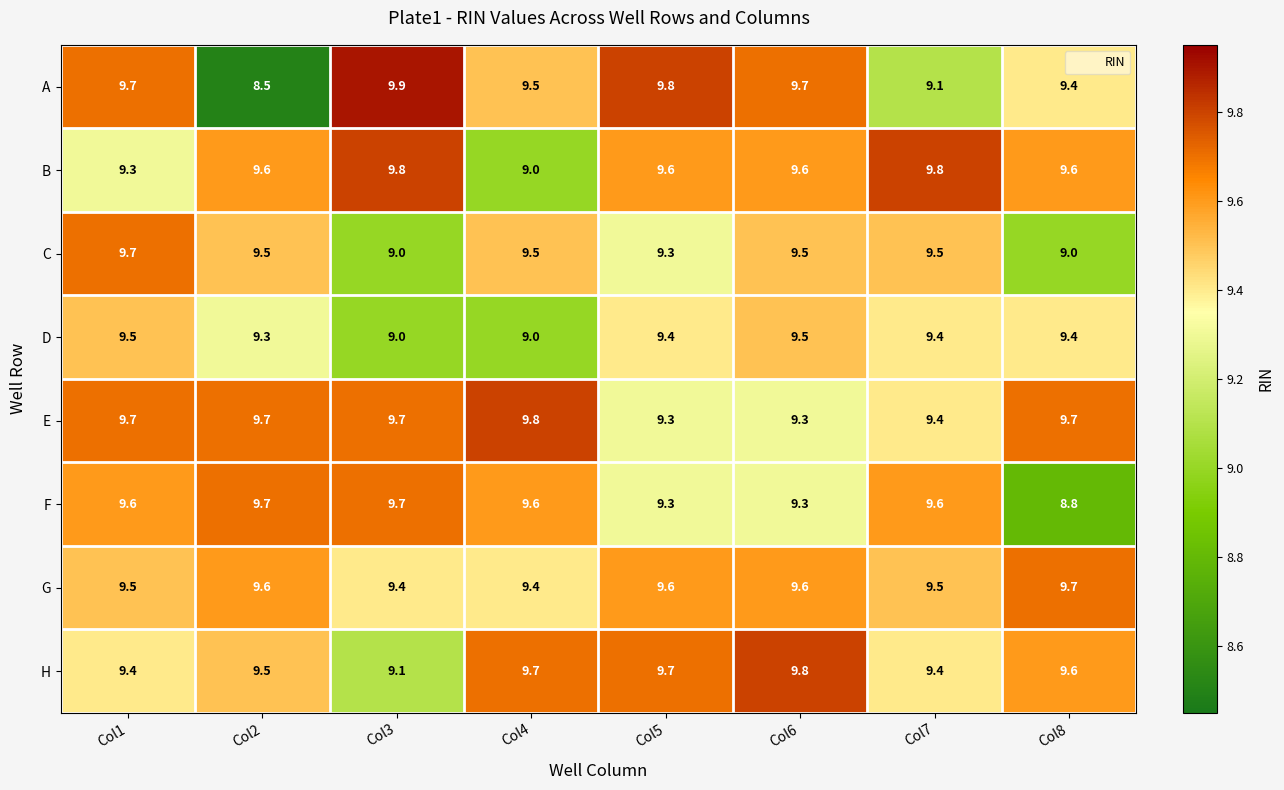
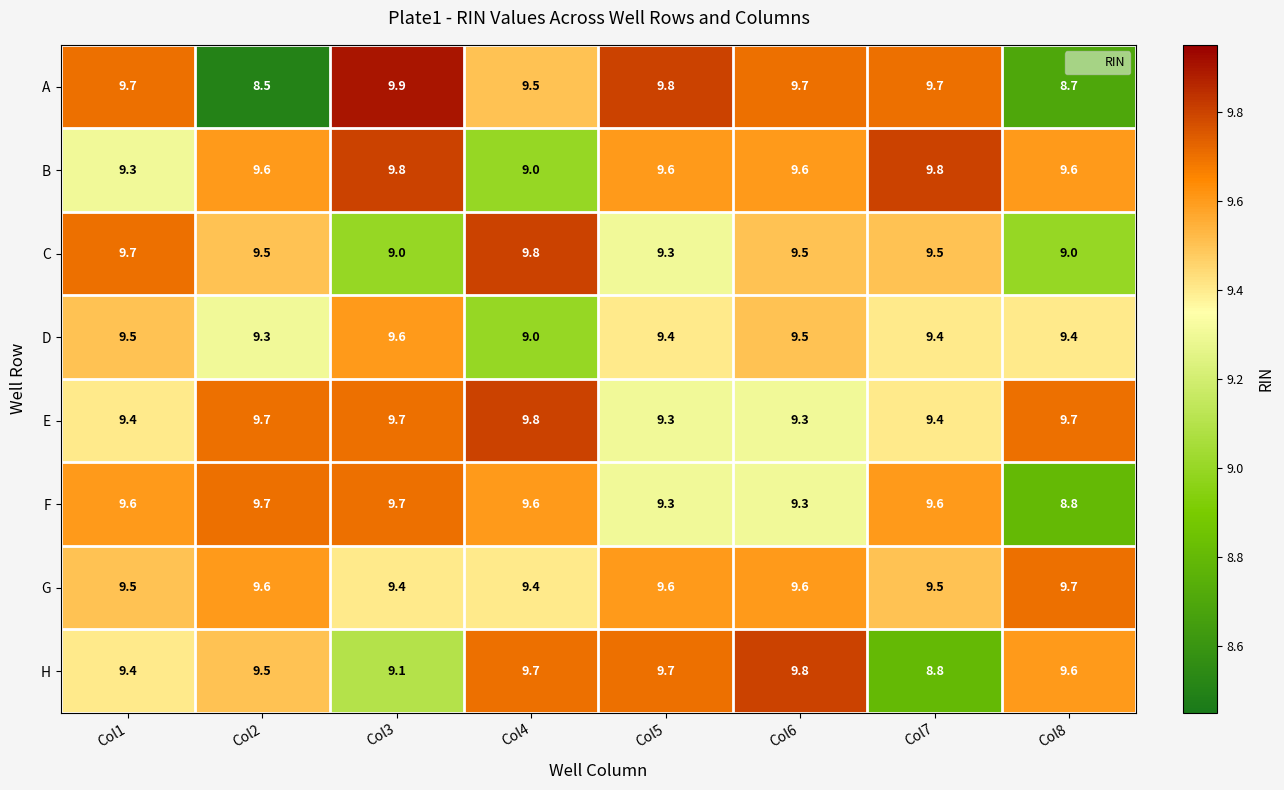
  {
    "A": {
      "Col1": 9.7,
      "Col2": 8.5,
      "Col3": 9.9,
      "Col4": 9.5,
      "Col5": 9.8,
      "Col6": 9.7,
-     "Col7": 9.1,
-     "Col8": 9.4
+     "Col7": 9.7,
+     "Col8": 8.7
    },
    "B": {
      "Col1": 9.3,
      "Col2": 9.6,
      "Col3": 9.8,
      "Col4": 9.0,
      "Col5": 9.6,
      "Col6": 9.6,
      "Col7": 9.8,
      "Col8": 9.6
    },
    "C": {
      "Col1": 9.7,
      "Col2": 9.5,
      "Col3": 9.0,
-     "Col4": 9.5,
+     "Col4": 9.8,
      "Col5": 9.3,
      "Col6": 9.5,
      "Col7": 9.5,
      "Col8": 9.0
    },
    "D": {
      "Col1": 9.5,
      "Col2": 9.3,
-     "Col3": 9.0,
+     "Col3": 9.6,
      "Col4": 9.0,
      "Col5": 9.4,
      "Col6": 9.5,
      "Col7": 9.4,
      "Col8": 9.4
    },
    "E": {
-     "Col1": 9.7,
+     "Col1": 9.4,
      "Col2": 9.7,
      "Col3": 9.7,
      "Col4": 9.8,
      "Col5": 9.3,
      "Col6": 9.3,
      "Col7": 9.4,
      "Col8": 9.7
    },
    "F": {
      "Col1": 9.6,
      "Col2": 9.7,
      "Col3": 9.7,
      "Col4": 9.6,
      "Col5": 9.3,
      "Col6": 9.3,
      "Col7": 9.6,
      "Col8": 8.8
    },
    "G": {
      "Col1": 9.5,
      "Col2": 9.6,
      "Col3": 9.4,
      "Col4": 9.4,
      "Col5": 9.6,
      "Col6": 9.6,
      "Col7": 9.5,
      "Col8": 9.7
    },
    "H": {
      "Col1": 9.4,
      "Col2": 9.5,
      "Col3": 9.1,
      "Col4": 9.7,
      "Col5": 9.7,
      "Col6": 9.8,
-     "Col7": 9.4,
+     "Col7": 8.8,
      "Col8": 9.6
    }
  }
